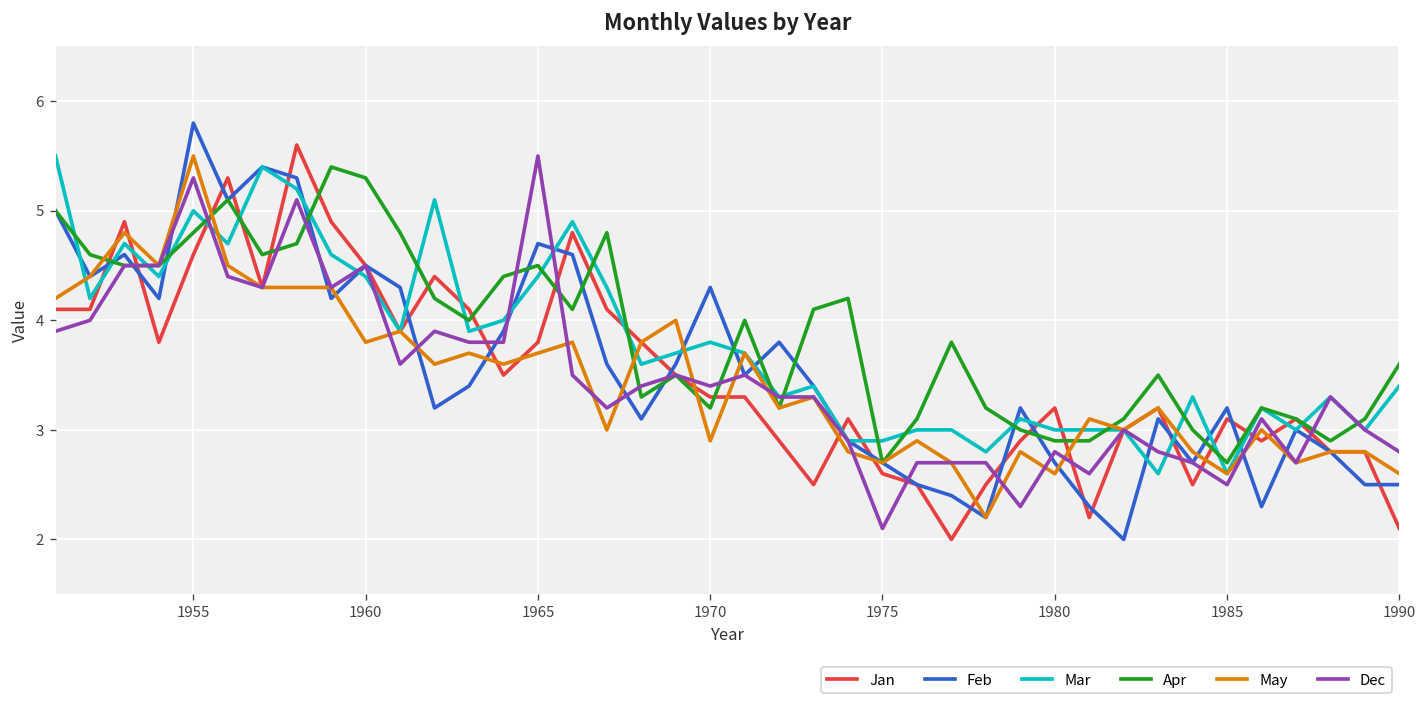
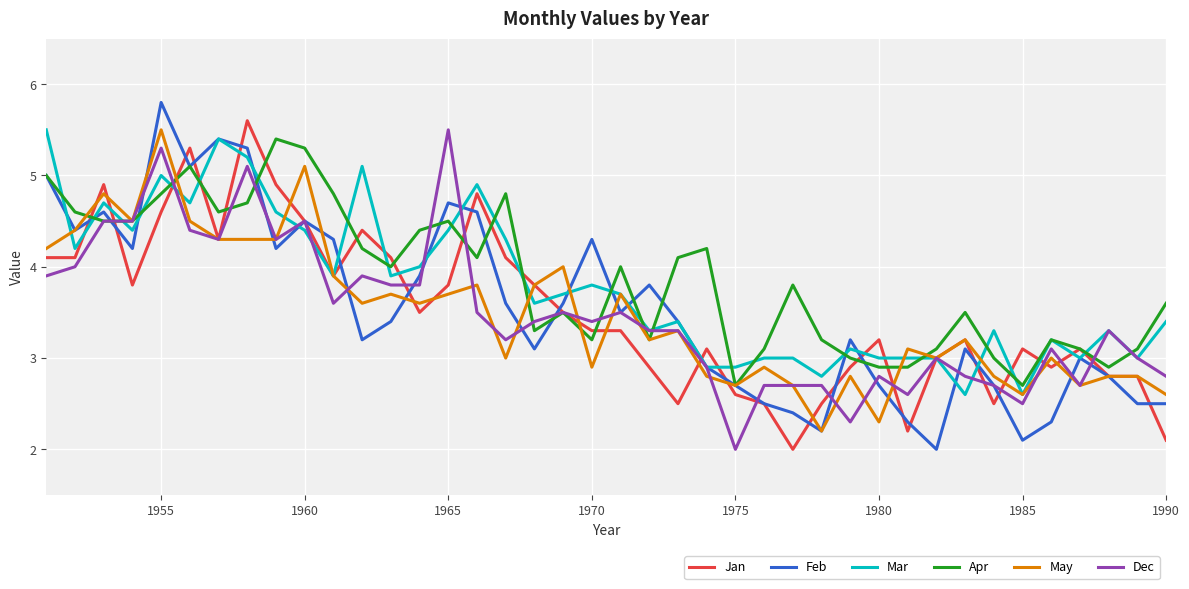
  {
    "Jan": {
      "1955": 4.6,
      "1965": 3.8,
      "1970": 3.3,
      "1975": 2.6,
      "1980": 3.2,
      "1985": 3.1,
      "1990": 2.1
    },
    "Feb": {
      "1955": 5.8,
      "1965": 4.7,
      "1970": 4.3,
      "1980": 2.7,
-     "1985": 3.2,
+     "1985": 2.1,
      "1990": 2.5
    },
    "Mar": {
      "1955": 5.0,
      "1960": 4.4,
      "1965": 4.4,
      "1970": 3.8,
      "1975": 2.9,
      "1980": 3.0,
      "1990": 3.4
    },
    "Apr": {
      "1955": 4.8,
      "1960": 5.3,
      "1965": 4.5,
      "1970": 3.2,
      "1980": 2.9,
      "1985": 2.7,
      "1990": 3.6
    },
    "May": {
      "1955": 5.5,
-     "1960": 3.8,
+     "1960": 5.1,
      "1965": 3.7,
      "1970": 2.9,
-     "1980": 2.6,
+     "1980": 2.3,
      "1990": 2.6
    },
    "Dec": {
      "1955": 5.3,
      "1965": 5.5,
      "1970": 3.4,
-     "1975": 2.1,
+     "1975": 2.0,
      "1980": 2.8,
      "1985": 2.5,
      "1990": 2.8
    }
  }
